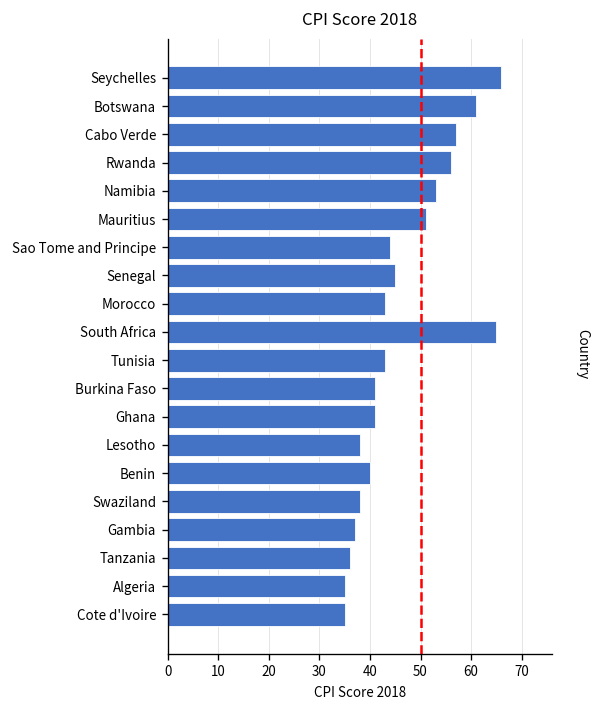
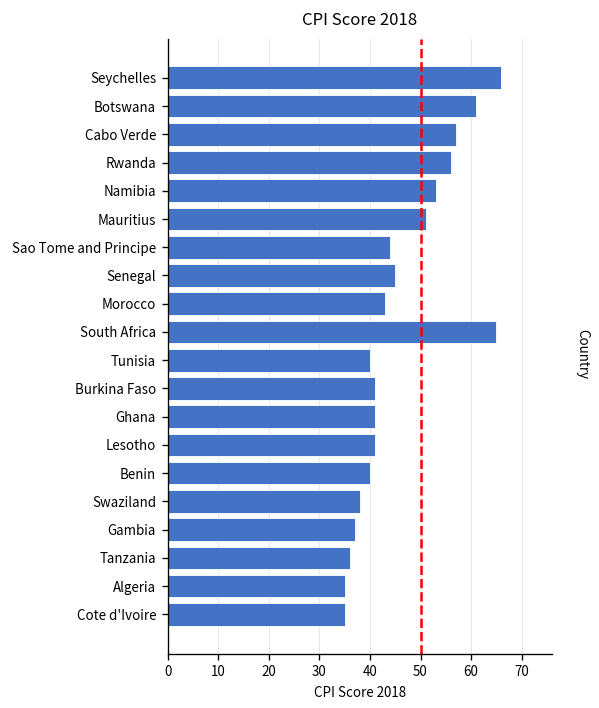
  {
    "Seychelles": 66,
    "Botswana": 61,
    "Cabo Verde": 57,
    "Rwanda": 56,
    "Namibia": 53,
    "Mauritius": 51,
    "Sao Tome and Principe": 44,
    "Senegal": 45,
    "Morocco": 43,
    "South Africa": 65,
-   "Tunisia": 43,
+   "Tunisia": 40,
    "Burkina Faso": 41,
    "Ghana": 41,
-   "Lesotho": 38,
+   "Lesotho": 41,
    "Benin": 40,
    "Swaziland": 38,
    "Gambia": 37,
    "Tanzania": 36,
    "Algeria": 35,
    "Cote d'Ivoire": 35
  }
